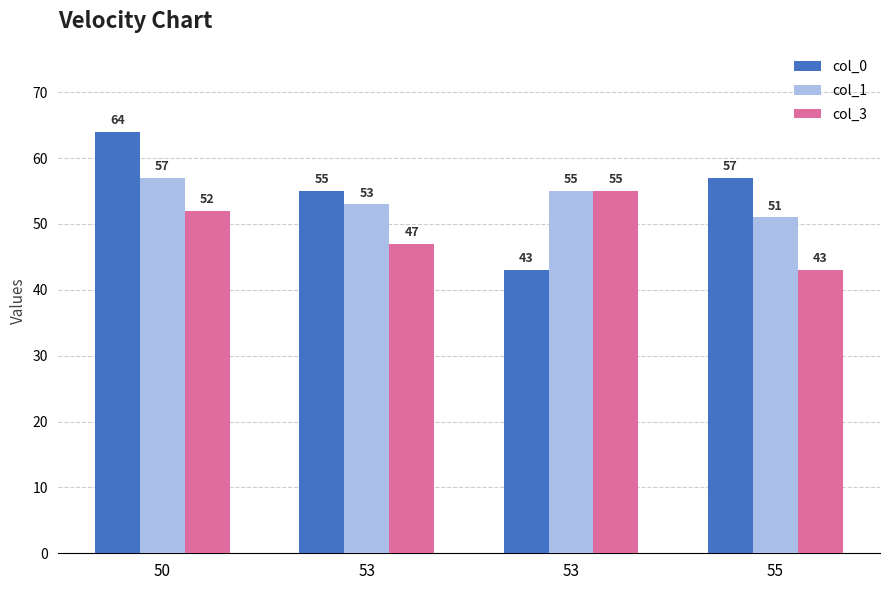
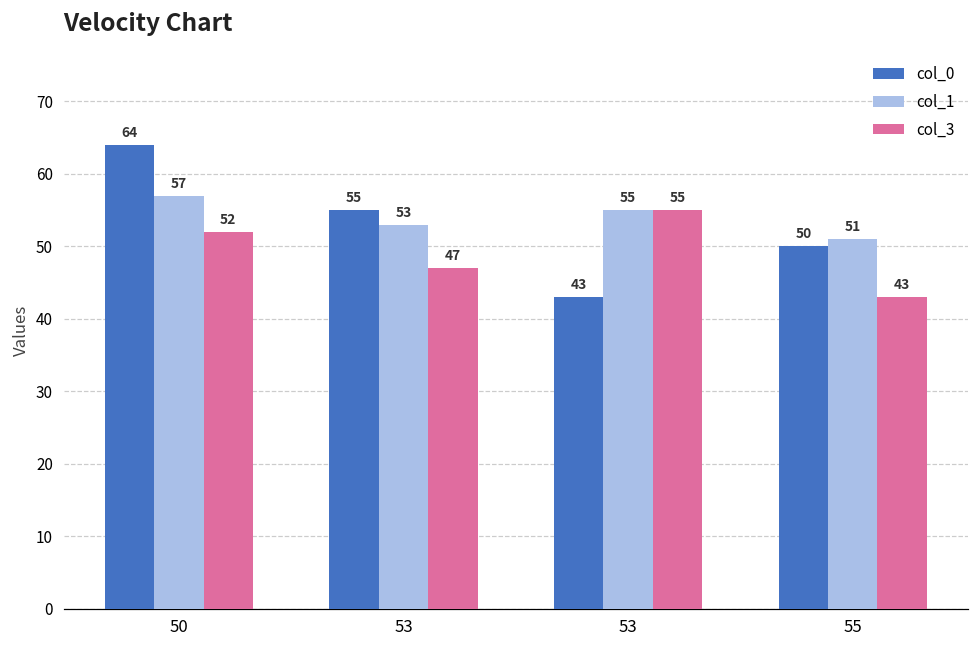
  {
    "col_0": {
      "50": 64,
-     "55": 57
+     "55": 50
    },
    "col_1": {
      "50": 57,
      "55": 51
    },
    "col_3": {
      "50": 52,
      "55": 43
    }
  }
